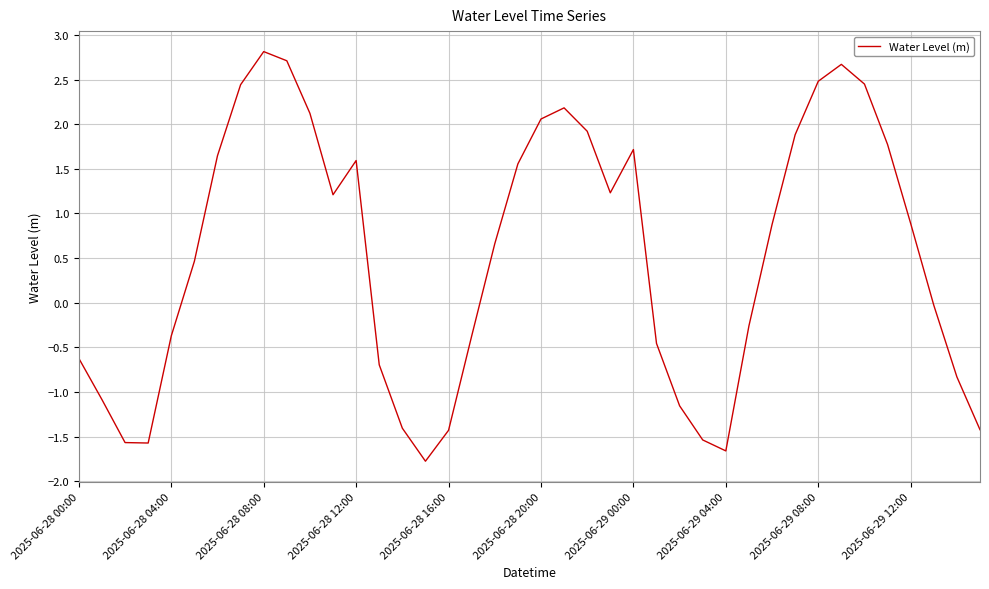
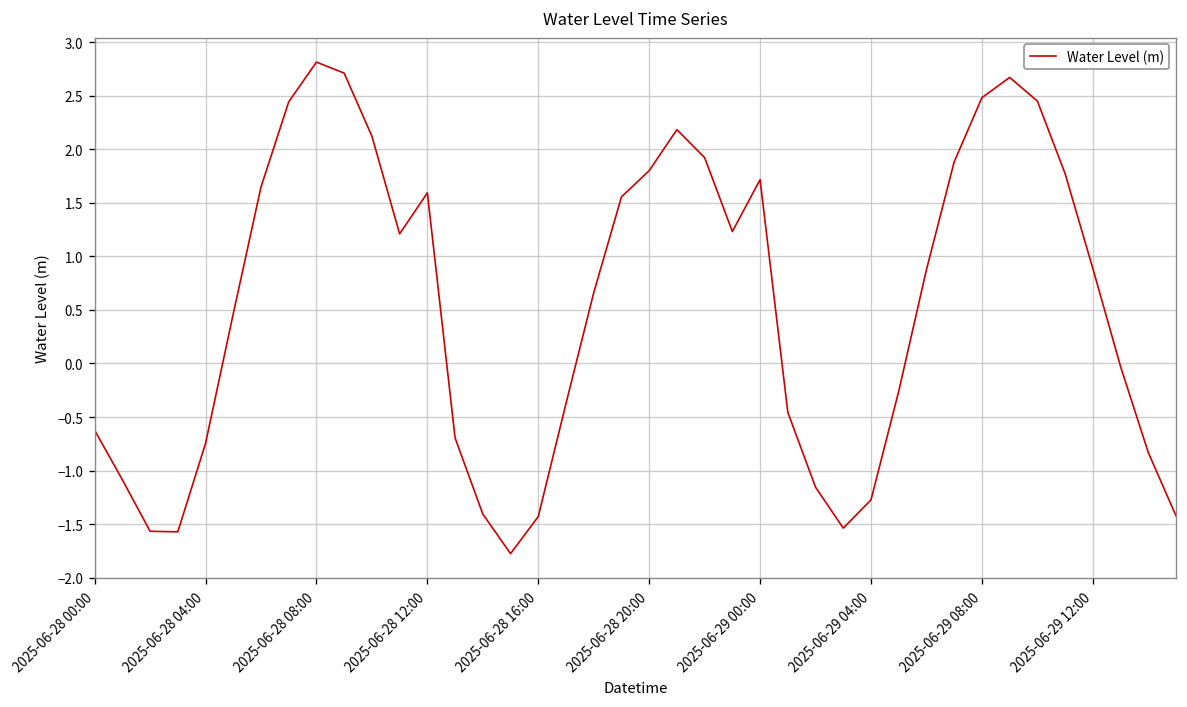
  {
    "2025-06-28 00:00": -0.6,
-   "2025-06-28 04:00": -0.4,
+   "2025-06-28 04:00": -0.7,
    "2025-06-28 08:00": 2.8,
    "2025-06-28 12:00": 1.6,
    "2025-06-28 16:00": -1.4,
-   "2025-06-28 20:00": 2.1,
+   "2025-06-28 20:00": 1.8,
    "2025-06-29 00:00": 1.7,
-   "2025-06-29 04:00": -1.7,
+   "2025-06-29 04:00": -1.3,
    "2025-06-29 08:00": 2.5,
    "2025-06-29 12:00": 0.9
  }
